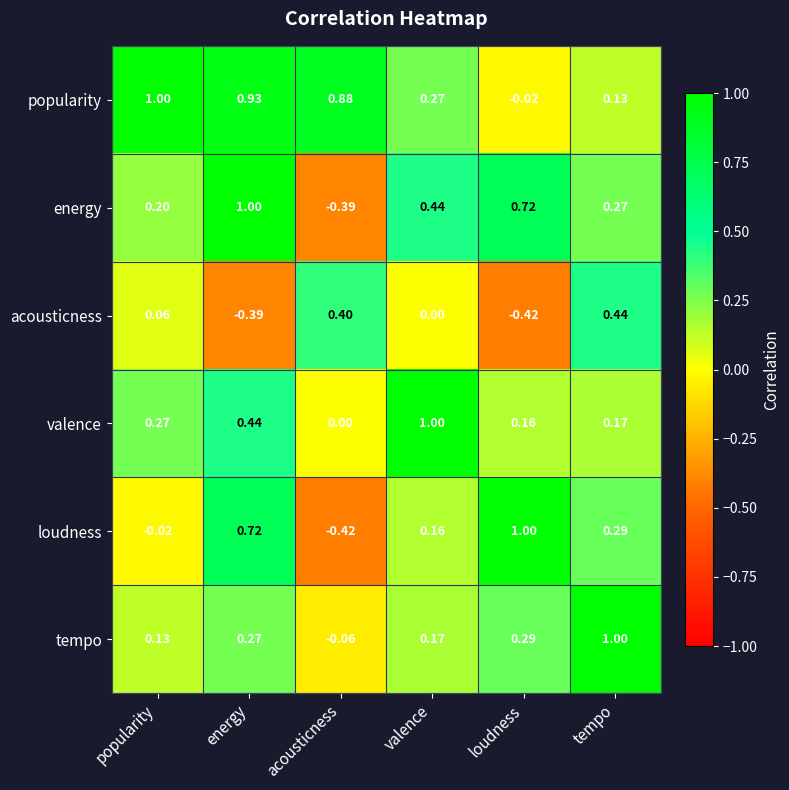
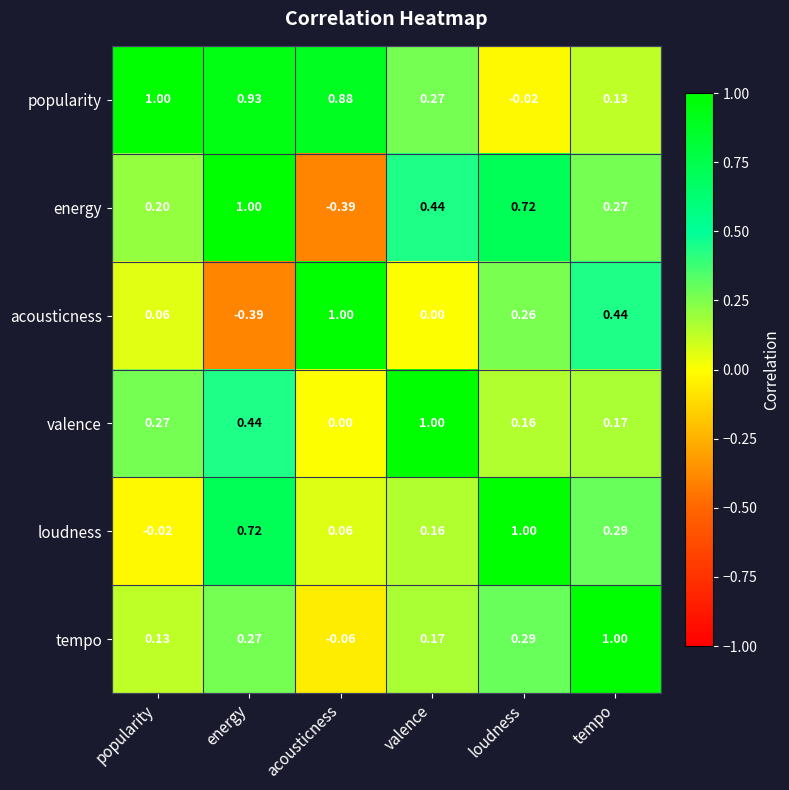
  {
    "popularity": {
      "popularity": 1.00,
      "energy": 0.93,
      "acousticness": 0.88,
      "valence": 0.27,
      "loudness": -0.02,
      "tempo": 0.13
    },
    "energy": {
      "popularity": 0.20,
      "energy": 1.00,
      "acousticness": -0.39,
      "valence": 0.44,
      "loudness": 0.72,
      "tempo": 0.27
    },
    "acousticness": {
      "popularity": 0.06,
      "energy": -0.39,
-     "acousticness": 0.40,
+     "acousticness": 1.00,
      "valence": 0.00,
-     "loudness": -0.42,
+     "loudness": 0.26,
      "tempo": 0.44
    },
    "valence": {
      "popularity": 0.27,
      "energy": 0.44,
      "acousticness": 0.00,
      "valence": 1.00,
      "loudness": 0.16,
      "tempo": 0.17
    },
    "loudness": {
      "popularity": -0.02,
      "energy": 0.72,
-     "acousticness": -0.42,
+     "acousticness": 0.06,
      "valence": 0.16,
      "loudness": 1.00,
      "tempo": 0.29
    },
    "tempo": {
      "popularity": 0.13,
      "energy": 0.27,
      "acousticness": -0.06,
      "valence": 0.17,
      "loudness": 0.29,
      "tempo": 1.00
    }
  }
